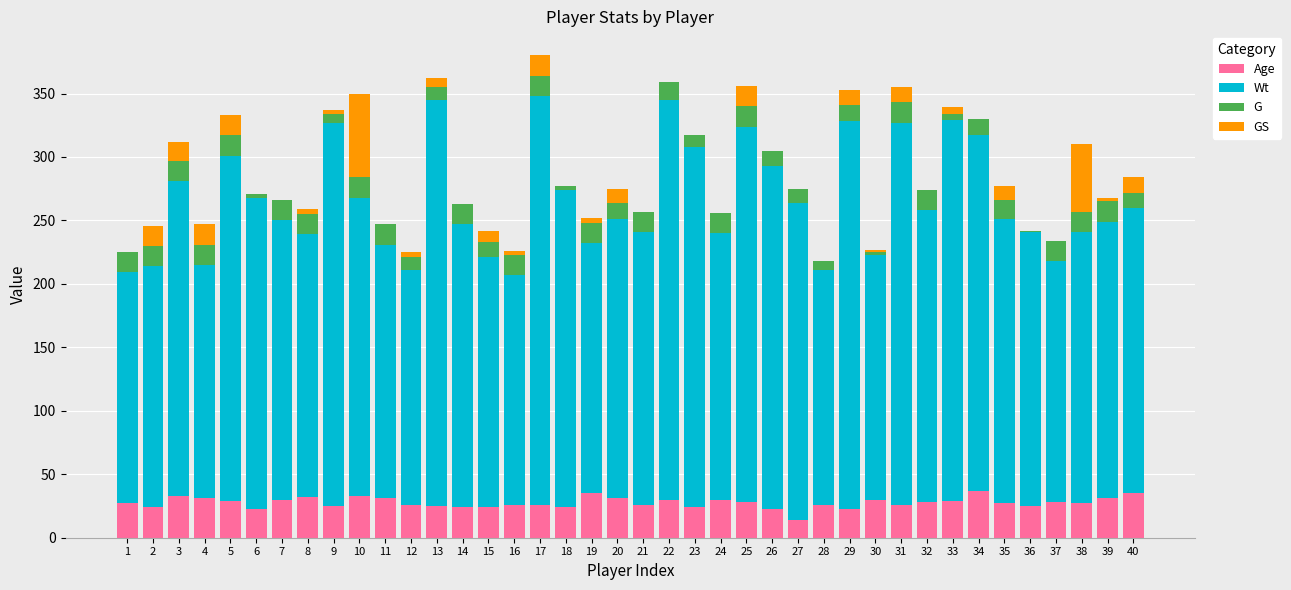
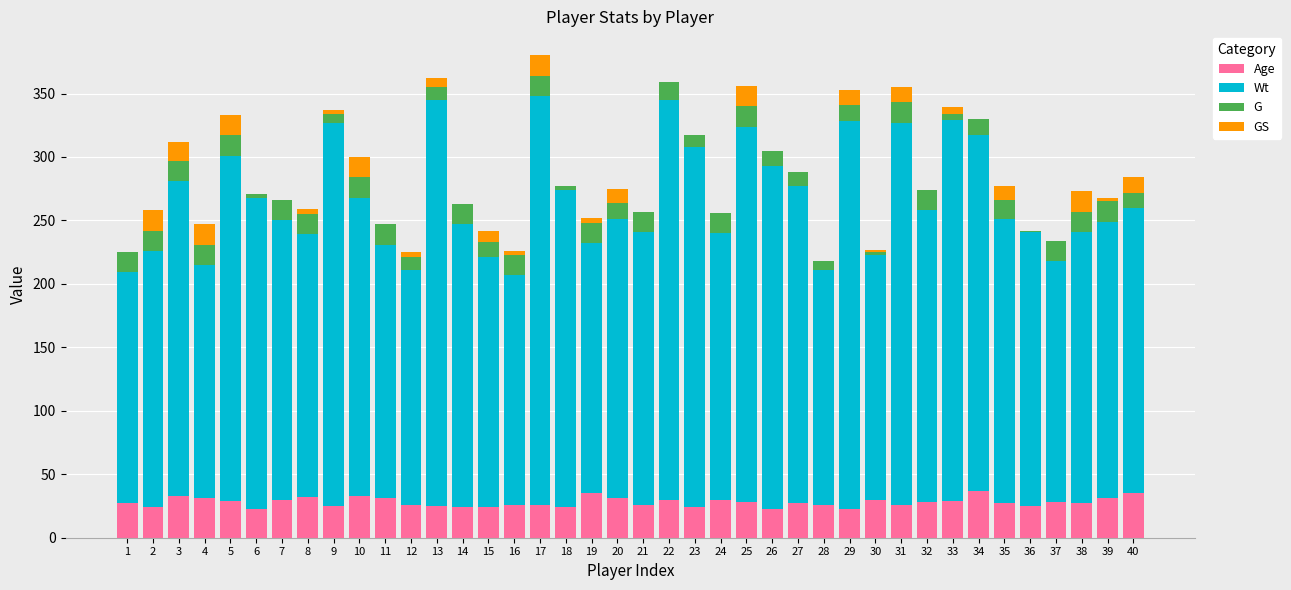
  {
    "Age": {
      "1": 27,
      "2": 24,
      "3": 33,
      "4": 31,
      "5": 29,
      "6": 23,
      "7": 30,
      "8": 32,
      "9": 25,
      "10": 33,
      "11": 31,
      "12": 26,
      "13": 25,
      "14": 24,
      "15": 24,
      "16": 26,
      "17": 26,
      "18": 24,
      "19": 35,
      "20": 31,
      "21": 26,
      "22": 30,
      "23": 24,
      "24": 30,
      "25": 28,
      "26": 23,
-     "27": 14,
+     "27": 27,
      "28": 26,
      "29": 23,
      "30": 30,
      "31": 26,
      "32": 28,
      "33": 29,
      "34": 37,
      "35": 27,
      "36": 25,
      "37": 28,
      "38": 27,
      "39": 31,
      "40": 35
    },
    "Wt": {
      "1": 182,
-     "2": 190,
+     "2": 202,
      "3": 248,
      "4": 184,
      "5": 272,
      "6": 245,
      "7": 220,
      "8": 207,
      "9": 302,
      "10": 235,
      "11": 200,
      "12": 185,
      "13": 320,
      "14": 223,
      "15": 197,
      "16": 181,
      "17": 322,
      "18": 250,
      "19": 197,
      "20": 220,
      "21": 215,
      "22": 315,
      "23": 284,
      "24": 210,
      "25": 296,
      "26": 270,
      "27": 250,
      "28": 185,
      "29": 305,
      "30": 193,
      "31": 301,
      "32": 230,
      "33": 300,
      "34": 280,
      "35": 224,
      "36": 216,
      "37": 190,
      "38": 214,
      "39": 218,
      "40": 225
    },
    "G": {
      "1": 16,
      "2": 16,
      "3": 16,
      "4": 16,
      "5": 16,
      "6": 3,
      "7": 16,
      "8": 16,
      "9": 7,
      "10": 16,
      "11": 16,
      "12": 10,
      "13": 10,
      "14": 16,
      "15": 12,
      "16": 16,
      "17": 16,
      "18": 3,
      "19": 16,
      "20": 13,
      "21": 16,
      "22": 14,
      "23": 9,
      "24": 16,
      "25": 16,
      "26": 12,
      "27": 11,
      "28": 7,
      "29": 13,
      "30": 2,
      "31": 16,
      "32": 16,
      "33": 5,
      "34": 13,
      "35": 15,
      "37": 16,
      "38": 16,
      "39": 16,
      "40": 12
    },
    "GS": {
      "1": 0,
      "2": 16,
      "3": 15,
      "4": 16,
      "5": 16,
      "6": 0,
      "7": 0,
      "8": 4,
      "9": 3,
-     "10": 66,
+     "10": 16,
      "11": 0,
      "12": 4,
      "13": 7,
      "14": 0,
      "15": 9,
      "16": 3,
      "17": 16,
      "18": 0,
      "19": 4,
      "20": 11,
      "21": 0,
      "22": 0,
      "23": 0,
      "24": 0,
      "25": 16,
      "26": 0,
      "27": 0,
      "28": 0,
      "29": 12,
      "30": 2,
      "31": 12,
      "32": 0,
      "33": 5,
      "34": 0,
      "35": 11,
      "36": 0,
      "37": 0,
-     "38": 53,
+     "38": 16,
      "39": 3,
      "40": 12
    }
  }
